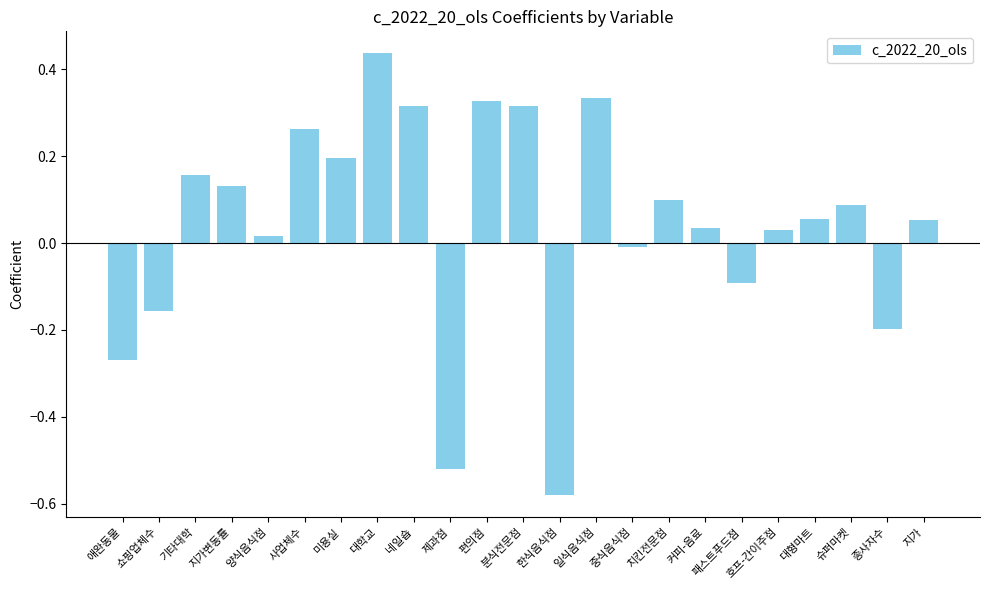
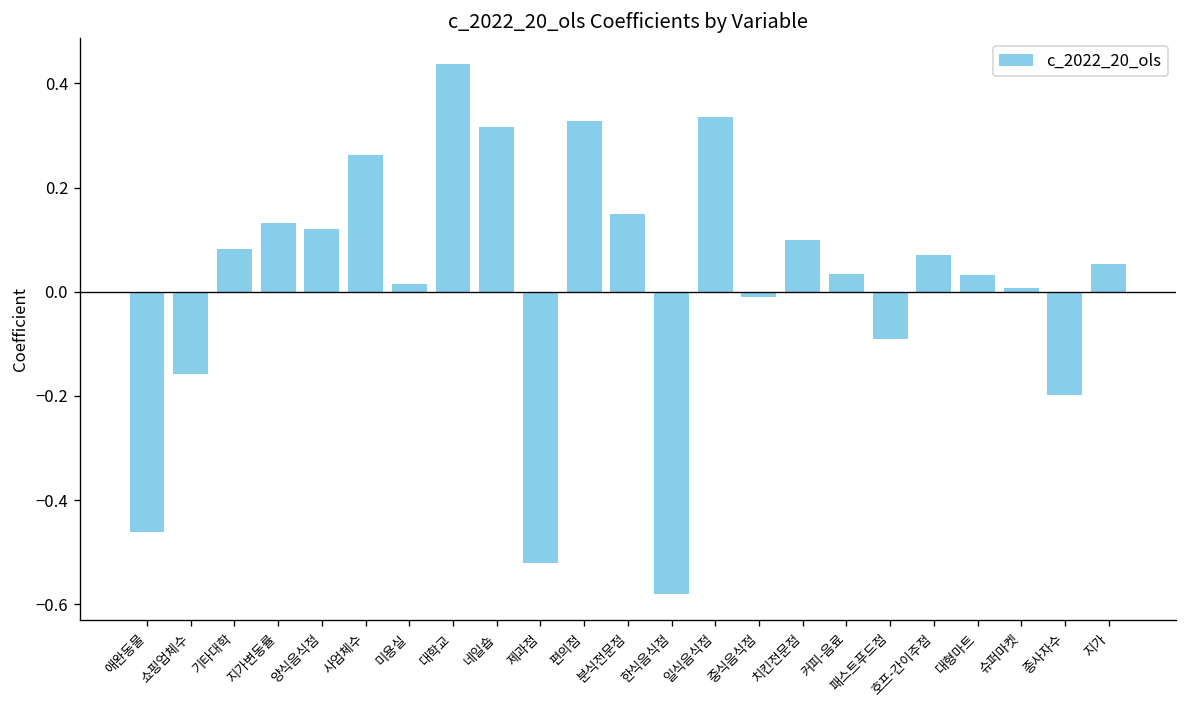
  {
-   "애완동물": -0.27,
+   "애완동물": -0.46,
    "쇼핑업체수": -0.16,
-   "기타대학": 0.16,
+   "기타대학": 0.08,
    "지가변동률": 0.13,
-   "양식음식점": 0.02,
+   "양식음식점": 0.12,
    "사업체수": 0.26,
-   "미용실": 0.20,
+   "미용실": 0.02,
    "대학교": 0.44,
    "네일숍": 0.32,
    "제과점": -0.52,
    "편의점": 0.33,
-   "분식전문점": 0.32,
+   "분식전문점": 0.15,
    "한식음식점": -0.58,
    "일식음식점": 0.34,
    "중식음식점": -0.01,
    "치킨전문점": 0.10,
    "커피-음료": 0.03,
    "패스트푸드점": -0.09,
-   "호프-간이주점": 0.03,
-   "대형마트": 0.06,
-   "슈퍼마켓": 0.09,
+   "호프-간이주점": 0.07,
+   "대형마트": 0.03,
+   "슈퍼마켓": 0.01,
    "종사자수": -0.20,
    "지가": 0.05
  }
